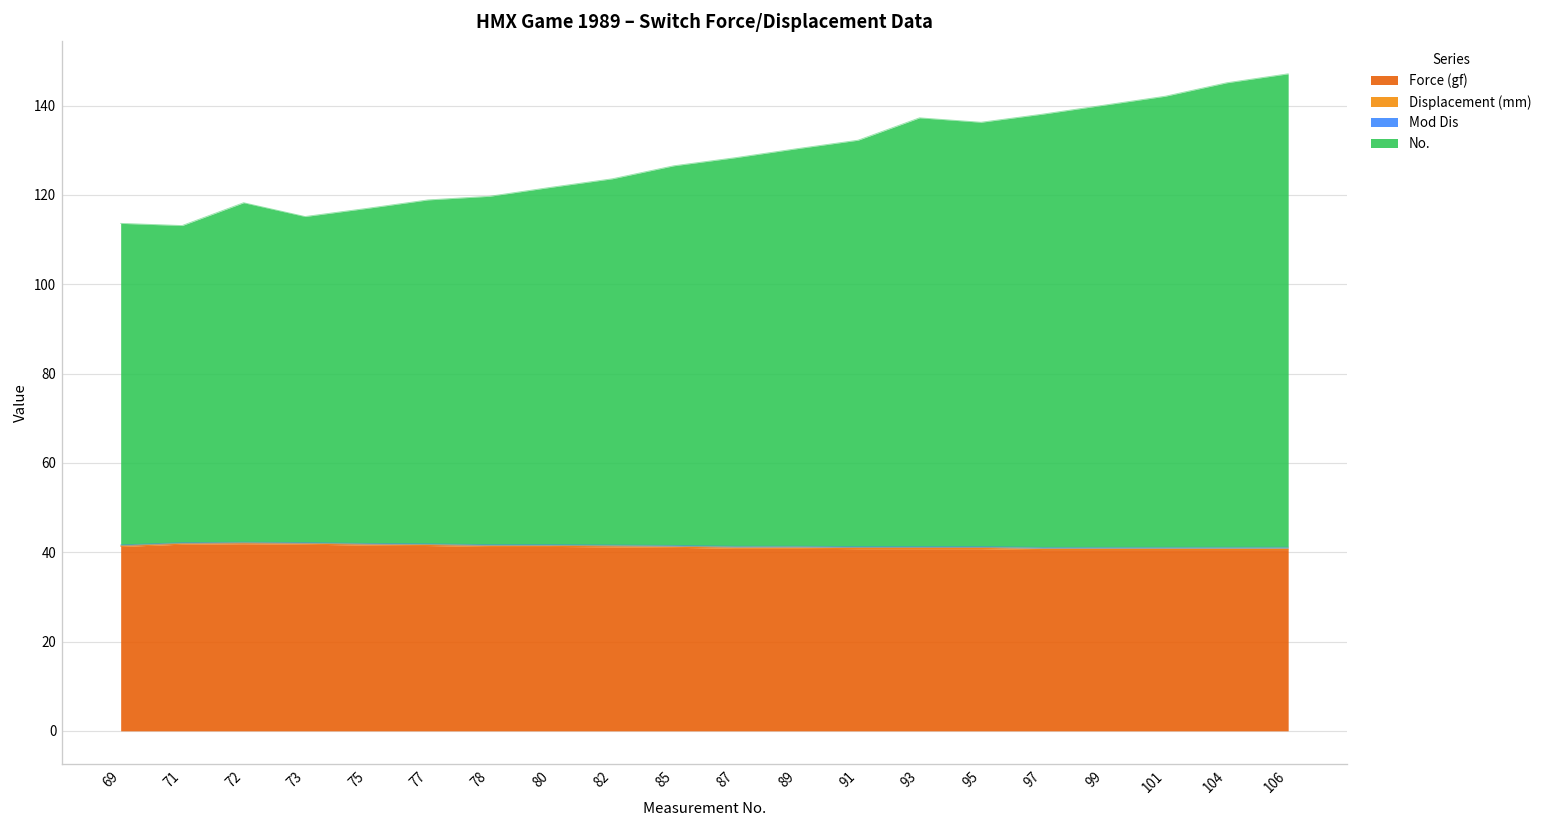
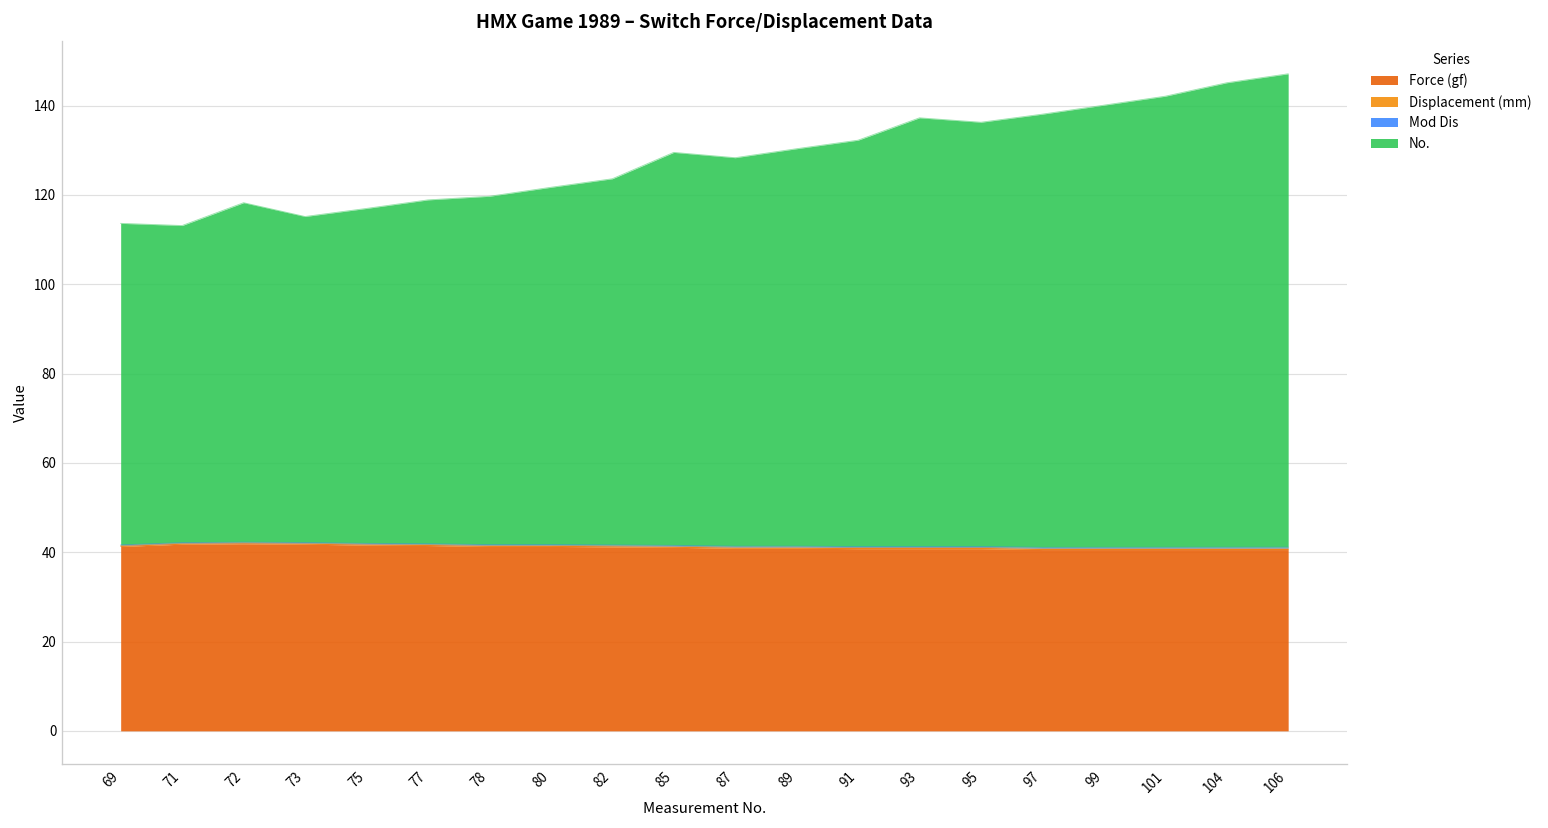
  {
    "No.": {
      "69": 72,
      "71": 71,
      "72": 76,
      "73": 73,
      "75": 75,
      "77": 77,
      "78": 78,
      "80": 80,
      "82": 82,
-     "85": 85,
+     "85": 88,
      "87": 87,
      "89": 89,
      "91": 91,
      "93": 96,
      "95": 95,
      "97": 97,
      "99": 99,
      "101": 101,
      "104": 104,
      "106": 106
    }
  }
